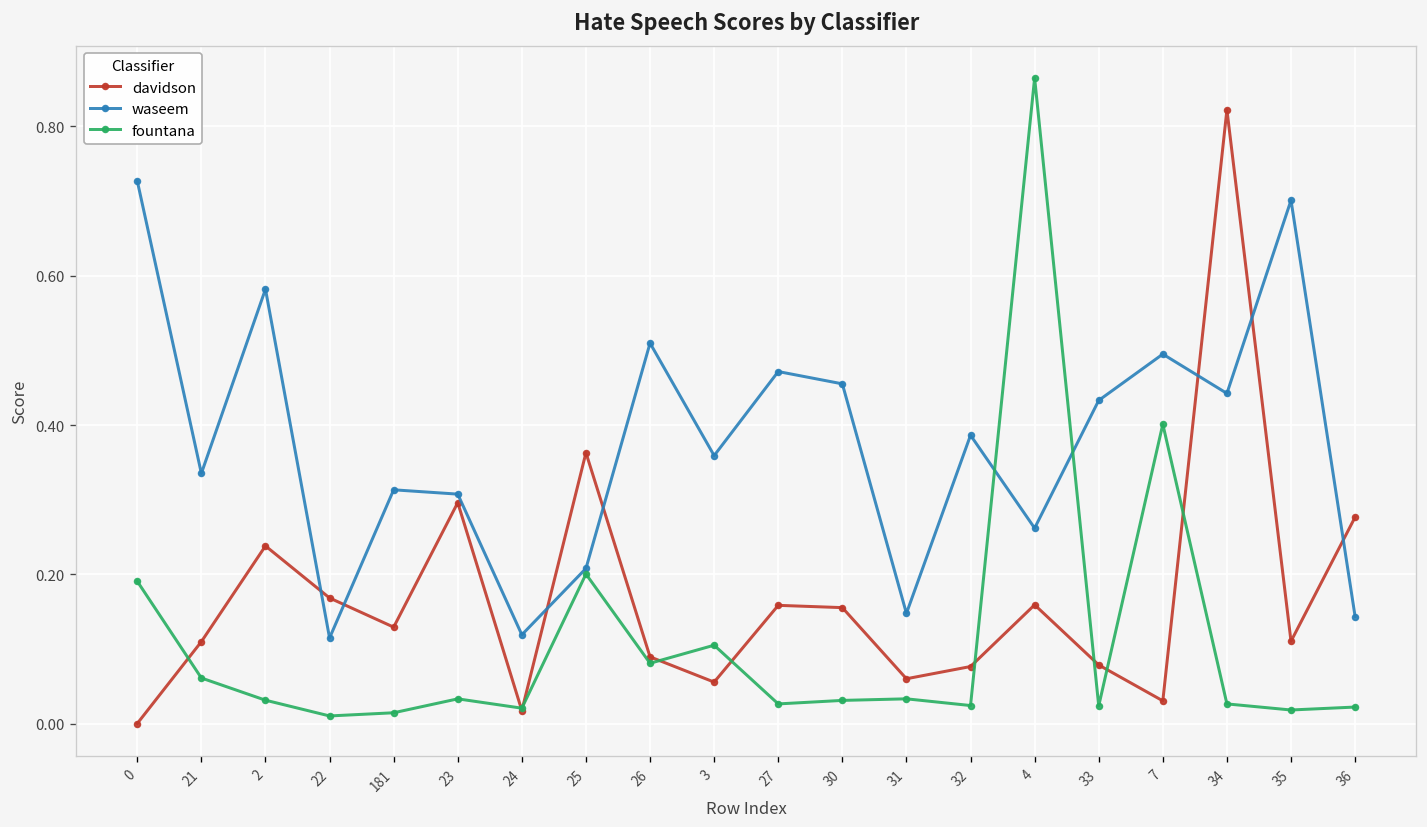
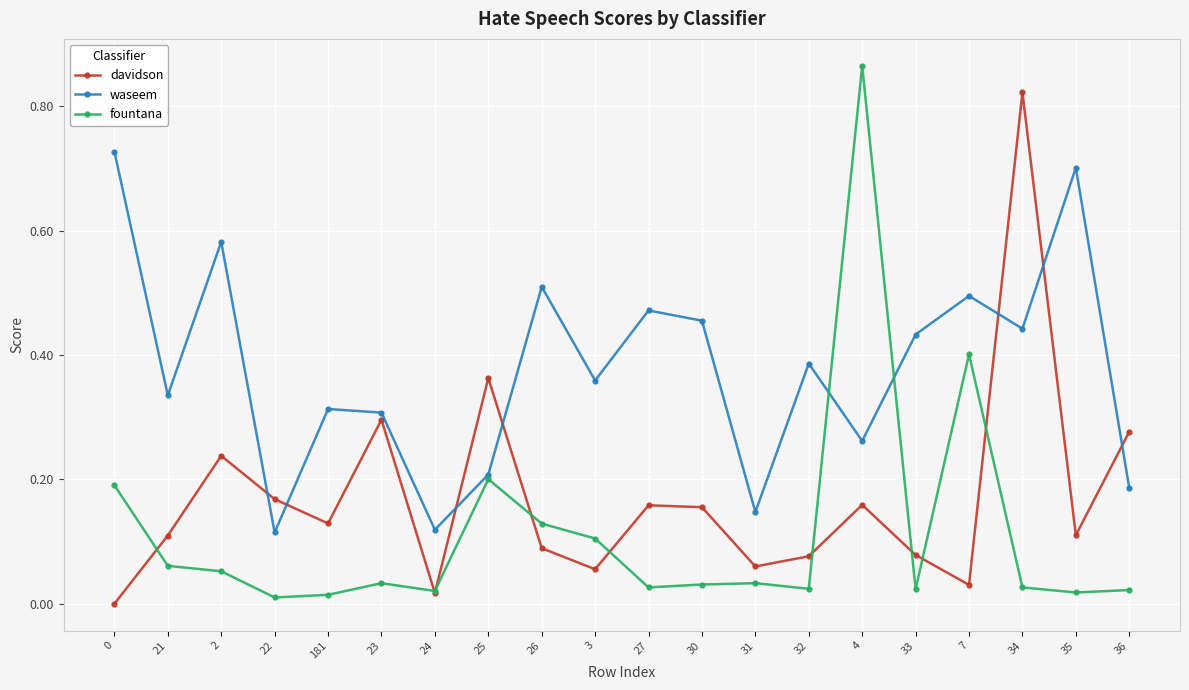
  {
    "davidson": {
      "0": 0.00,
      "21": 0.11,
      "2": 0.24,
      "22": 0.17,
      "181": 0.13,
      "23": 0.30,
      "25": 0.36,
      "26": 0.09,
      "3": 0.06,
      "27": 0.16,
      "30": 0.16,
      "31": 0.06,
      "32": 0.08,
      "4": 0.16,
      "33": 0.08,
      "7": 0.03,
      "34": 0.82,
      "35": 0.11,
      "36": 0.28
    },
    "waseem": {
      "0": 0.73,
      "21": 0.34,
      "2": 0.58,
      "22": 0.11,
      "181": 0.31,
      "23": 0.31,
      "24": 0.12,
      "25": 0.21,
      "26": 0.51,
      "3": 0.36,
      "27": 0.47,
      "30": 0.46,
      "31": 0.15,
      "32": 0.39,
      "4": 0.26,
      "33": 0.43,
      "7": 0.49,
      "34": 0.44,
      "35": 0.70,
-     "36": 0.14
+     "36": 0.19
    },
    "fountana": {
      "0": 0.19,
      "21": 0.06,
-     "2": 0.03,
+     "2": 0.05,
      "22": 0.01,
      "181": 0.01,
      "23": 0.03,
      "25": 0.20,
-     "26": 0.08,
+     "26": 0.13,
      "3": 0.11,
      "27": 0.03,
      "30": 0.03,
      "31": 0.03,
      "32": 0.02,
      "4": 0.86,
      "33": 0.02,
      "7": 0.40,
      "34": 0.03,
      "35": 0.02,
      "36": 0.02
    }
  }
